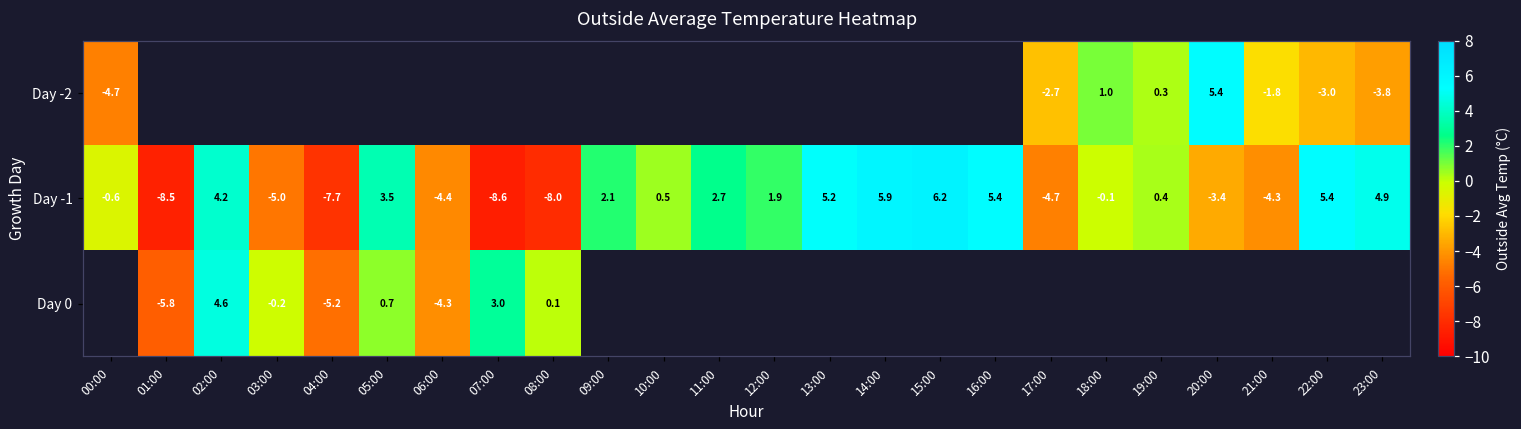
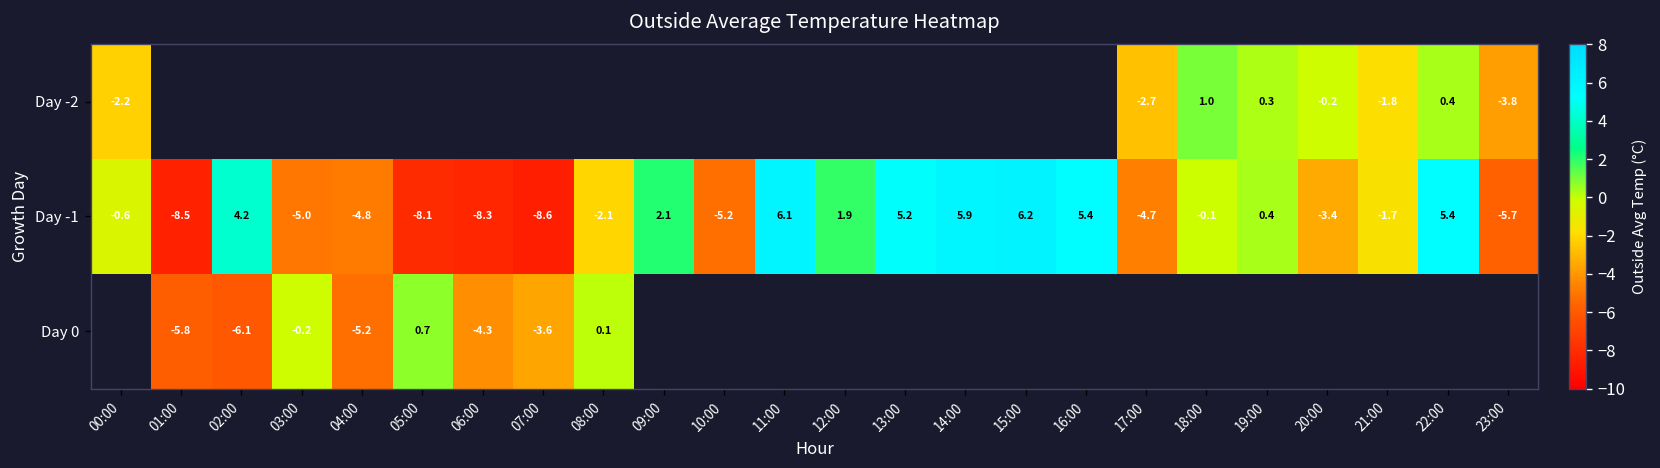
  {
    "Day -2": {
-     "00:00": -4.7,
+     "00:00": -2.2,
      "17:00": -2.7,
      "18:00": 1.0,
      "19:00": 0.3,
-     "20:00": 5.4,
+     "20:00": -0.2,
      "21:00": -1.8,
-     "22:00": -3.0,
+     "22:00": 0.4,
      "23:00": -3.8
    },
    "Day -1": {
      "00:00": -0.6,
      "01:00": -8.5,
      "02:00": 4.2,
      "03:00": -5.0,
-     "04:00": -7.7,
-     "05:00": 3.5,
-     "06:00": -4.4,
+     "04:00": -4.8,
+     "05:00": -8.1,
+     "06:00": -8.3,
      "07:00": -8.6,
-     "08:00": -8.0,
+     "08:00": -2.1,
      "09:00": 2.1,
-     "10:00": 0.5,
-     "11:00": 2.7,
+     "10:00": -5.2,
+     "11:00": 6.1,
      "12:00": 1.9,
      "13:00": 5.2,
      "14:00": 5.9,
      "15:00": 6.2,
      "16:00": 5.4,
      "17:00": -4.7,
      "18:00": -0.1,
      "19:00": 0.4,
      "20:00": -3.4,
-     "21:00": -4.3,
+     "21:00": -1.7,
      "22:00": 5.4,
-     "23:00": 4.9
+     "23:00": -5.7
    },
    "Day 0": {
      "01:00": -5.8,
-     "02:00": 4.6,
+     "02:00": -6.1,
      "03:00": -0.2,
      "04:00": -5.2,
      "05:00": 0.7,
      "06:00": -4.3,
-     "07:00": 3.0,
+     "07:00": -3.6,
      "08:00": 0.1
    }
  }
